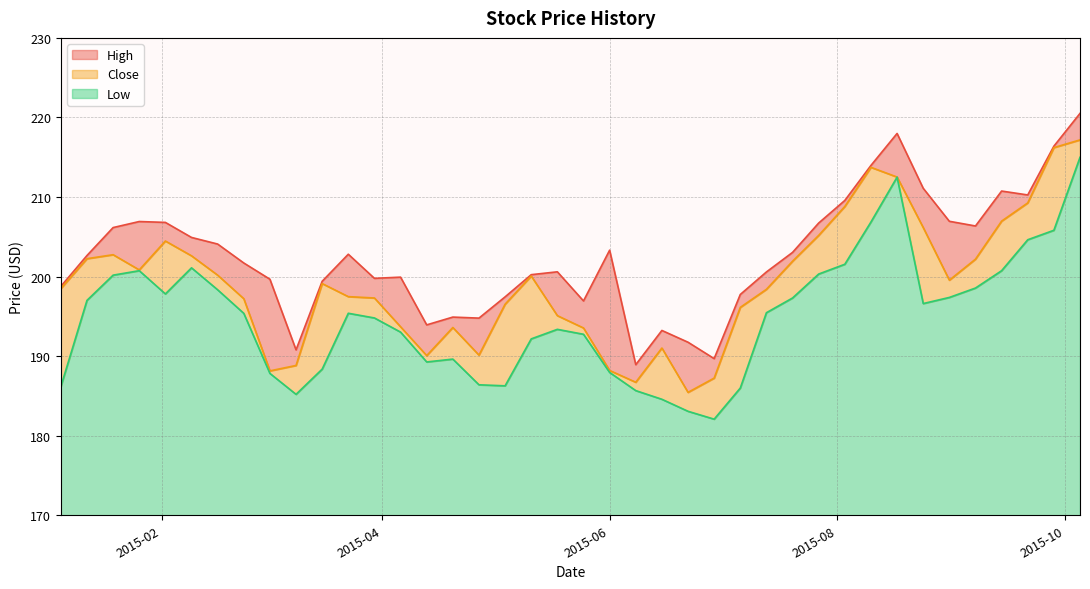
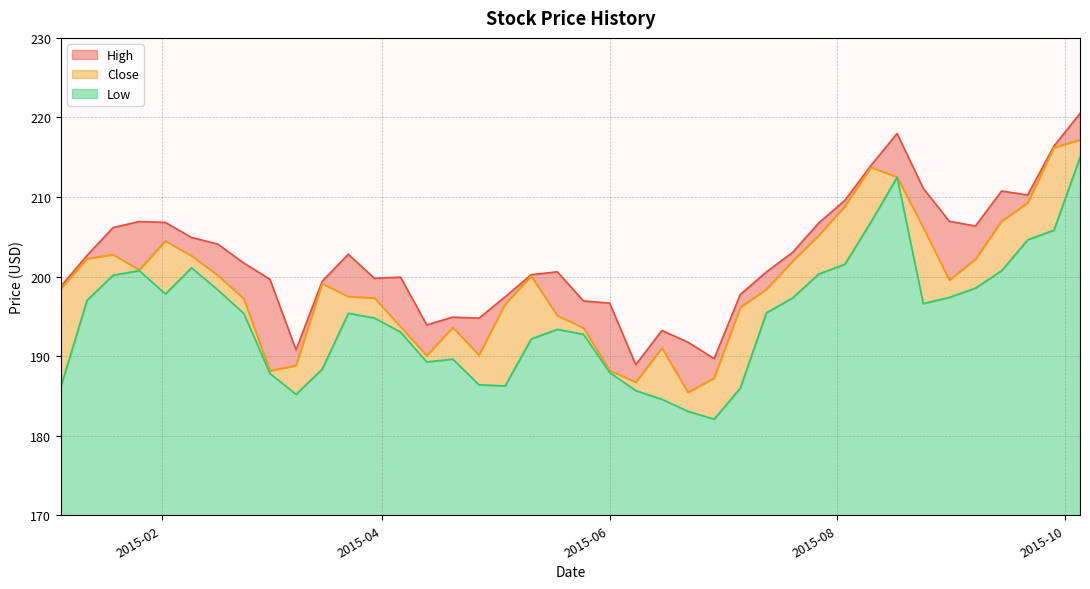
  {
    "High": {
-     "2015-06": 203
+     "2015-06": 197
    }
  }
